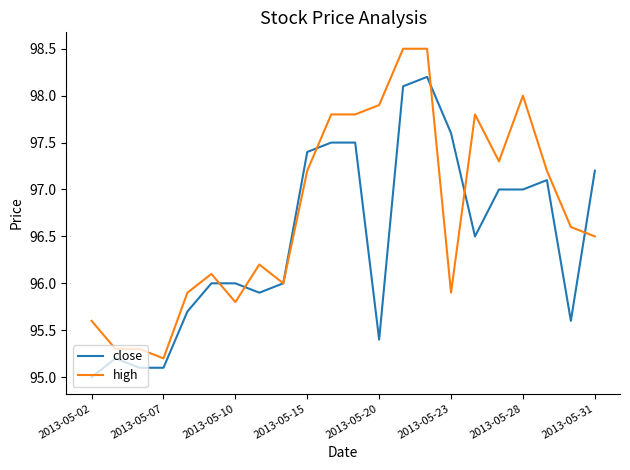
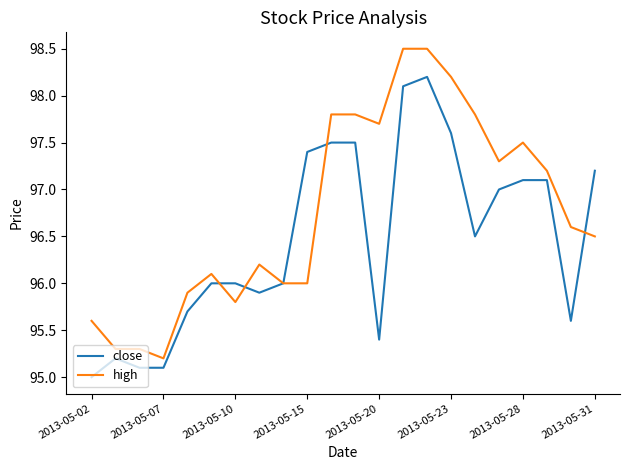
  {
    "close": {
      "2013-05-07": 95.1,
      "2013-05-10": 96.0,
      "2013-05-15": 97.4,
      "2013-05-20": 95.4,
      "2013-05-23": 97.6,
-     "2013-05-28": 97.0,
+     "2013-05-28": 97.1,
      "2013-05-31": 97.2
    },
    "high": {
      "2013-05-02": 95.6,
      "2013-05-07": 95.2,
      "2013-05-10": 95.8,
-     "2013-05-15": 97.2,
-     "2013-05-20": 97.9,
-     "2013-05-23": 95.9,
-     "2013-05-28": 98.0,
+     "2013-05-15": 96.0,
+     "2013-05-20": 97.7,
+     "2013-05-23": 98.2,
+     "2013-05-28": 97.5,
      "2013-05-31": 96.5
    }
  }
